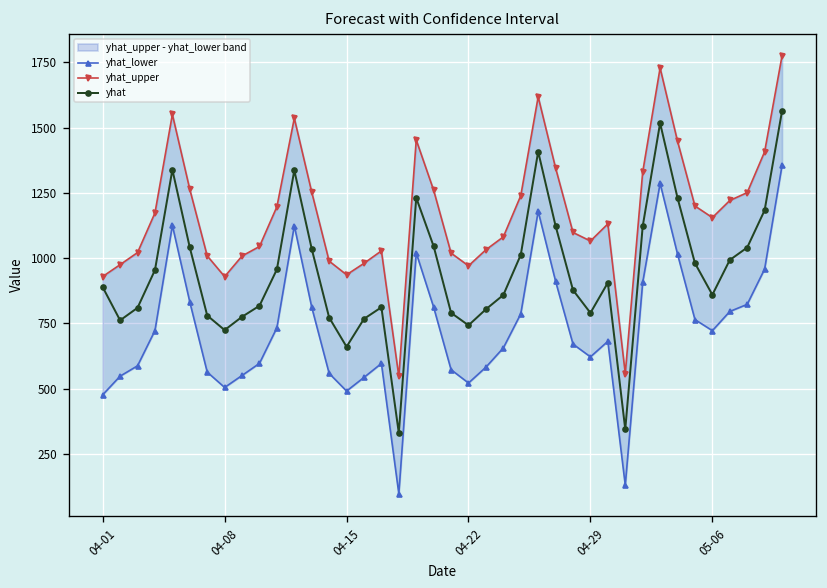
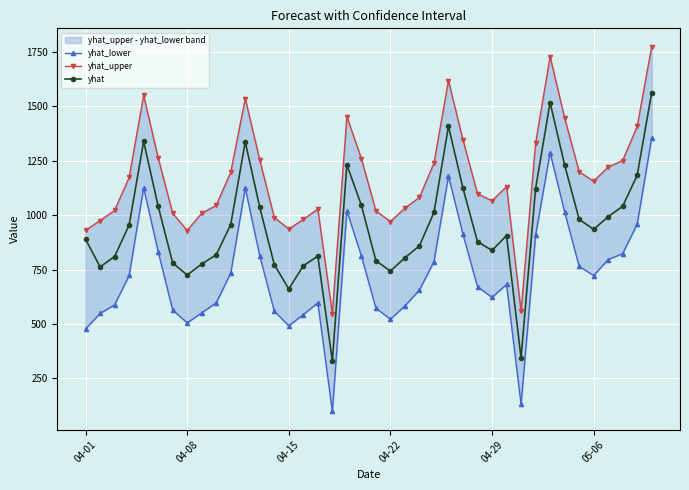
  {
    "yhat": {
      "04-01": 890,
      "04-08": 720,
      "04-15": 660,
      "04-22": 740,
-     "04-29": 790,
-     "05-06": 860
+     "04-29": 840,
+     "05-06": 930
    }
  }
